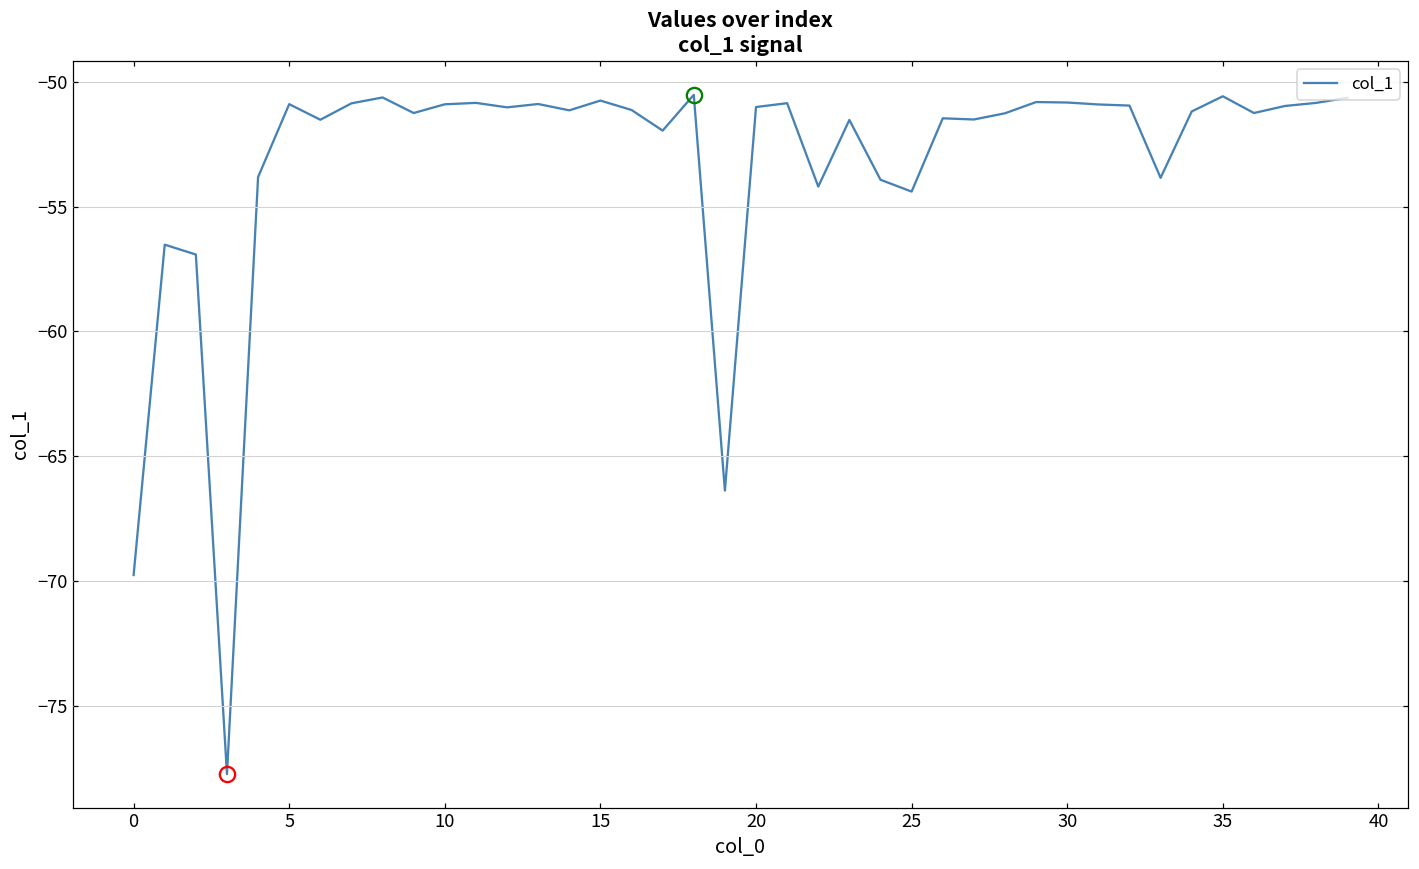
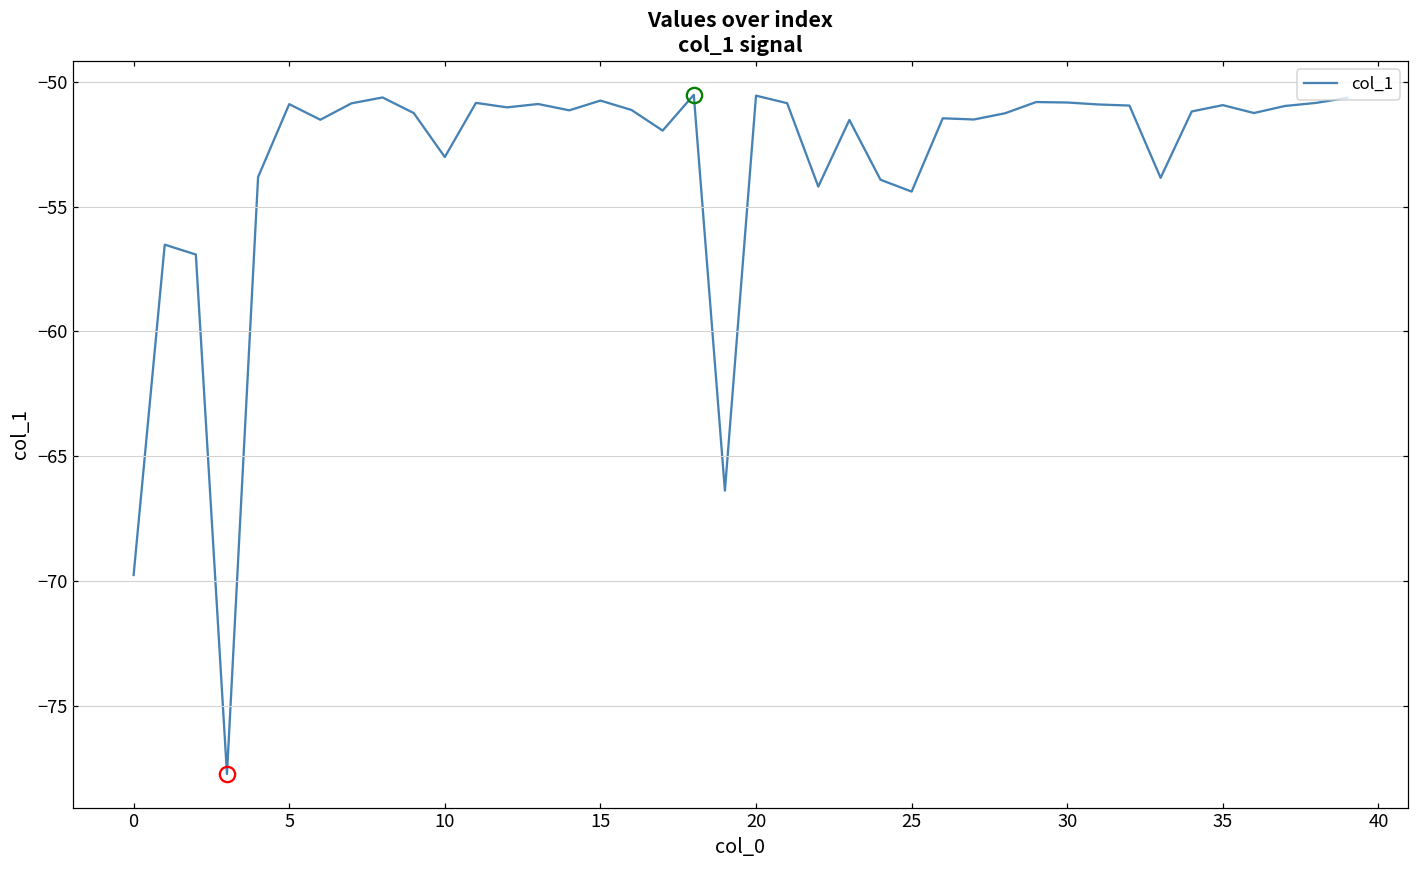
  {
    "col_1": {
      "0": -69.8,
      "5": -50.9,
-     "10": -50.9,
+     "10": -53.0,
      "15": -50.8,
-     "20": -51.0,
+     "20": -50.6,
      "25": -54.4,
      "30": -50.8,
-     "35": -50.6
+     "35": -50.9
    }
  }
